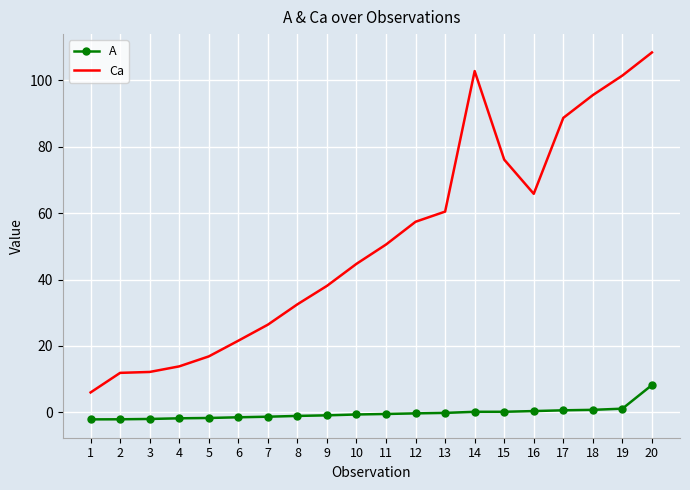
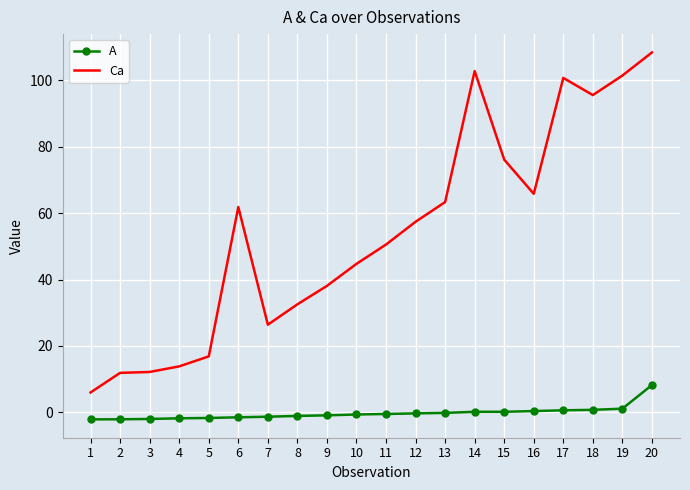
  {
    "A": {
      "1": -2,
      "2": -2,
      "3": -2,
      "4": -2,
      "5": -2,
      "6": -2,
      "7": -1,
      "8": -1,
      "9": -1,
      "10": -1,
      "11": -1,
      "12": 0,
      "13": 0,
      "14": 0,
      "15": 0,
      "16": 0,
      "17": 1,
      "18": 1,
      "19": 1,
      "20": 8
    },
    "Ca": {
      "1": 6,
      "2": 12,
      "3": 12,
      "4": 14,
      "5": 17,
-     "6": 22,
+     "6": 62,
      "7": 26,
      "8": 33,
      "9": 38,
      "10": 45,
      "11": 51,
      "12": 57,
-     "13": 60,
+     "13": 63,
      "14": 103,
      "15": 76,
      "16": 66,
-     "17": 89,
+     "17": 101,
      "18": 96,
      "19": 101,
      "20": 108
    }
  }
